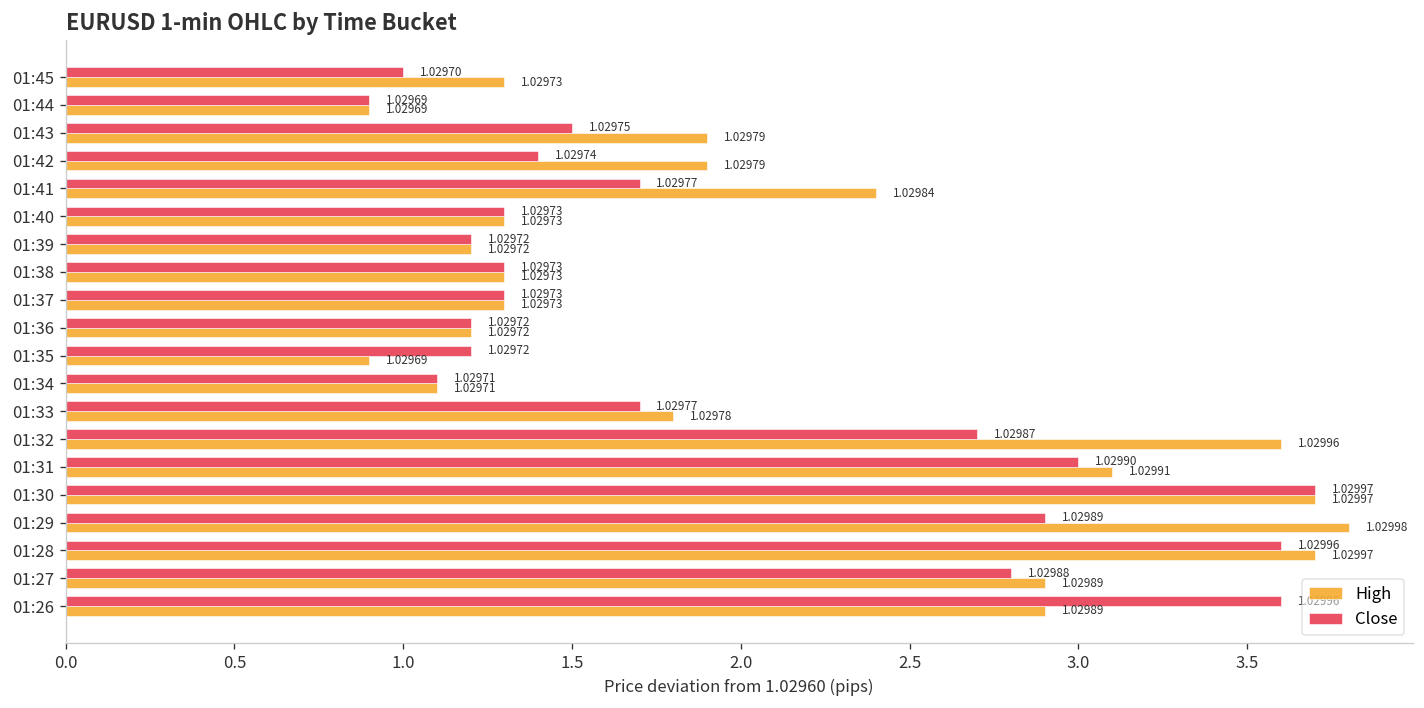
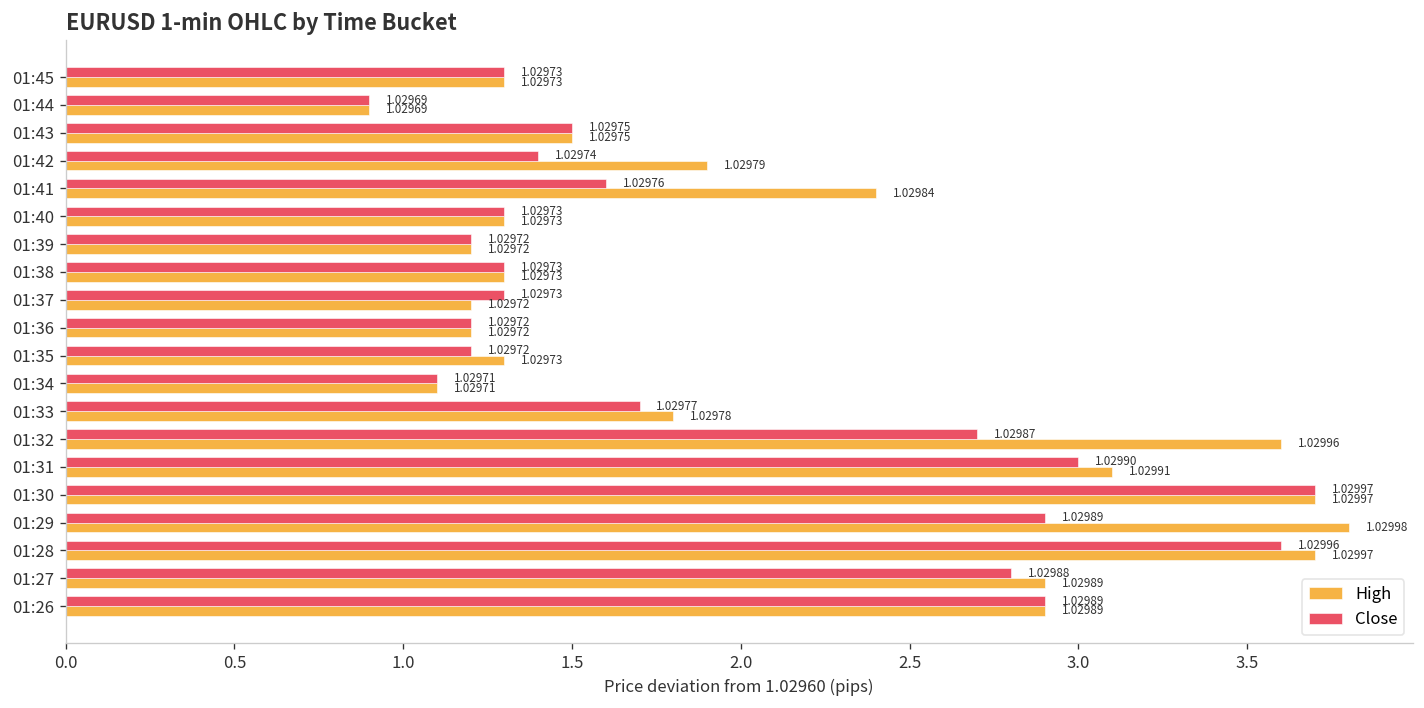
  {
    "High": {
-     "01:43": 1.02979,
-     "01:37": 1.02973,
-     "01:35": 1.02969
+     "01:43": 1.02975,
+     "01:37": 1.02972,
+     "01:35": 1.02973
    },
    "Close": {
-     "01:45": 1.02970,
-     "01:41": 1.02977,
-     "01:26": 3.60
+     "01:45": 1.02973,
+     "01:41": 1.02976,
+     "01:26": 2.90
    }
  }
